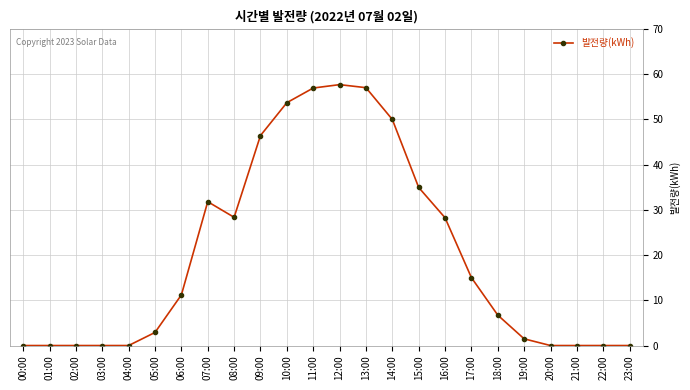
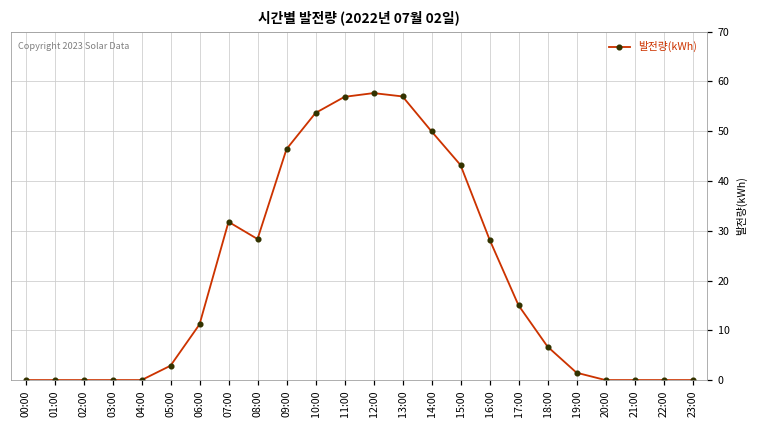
  {
    "00:00": 0,
    "01:00": 0,
    "02:00": 0,
    "03:00": 0,
    "04:00": 0,
    "05:00": 3,
    "06:00": 11,
    "07:00": 32,
    "08:00": 28,
    "09:00": 46,
    "10:00": 54,
    "11:00": 57,
    "12:00": 58,
    "13:00": 57,
    "14:00": 50,
-   "15:00": 35,
+   "15:00": 43,
    "16:00": 28,
    "17:00": 15,
    "18:00": 7,
    "19:00": 1,
    "20:00": 0,
    "21:00": 0,
    "22:00": 0,
    "23:00": 0
  }
